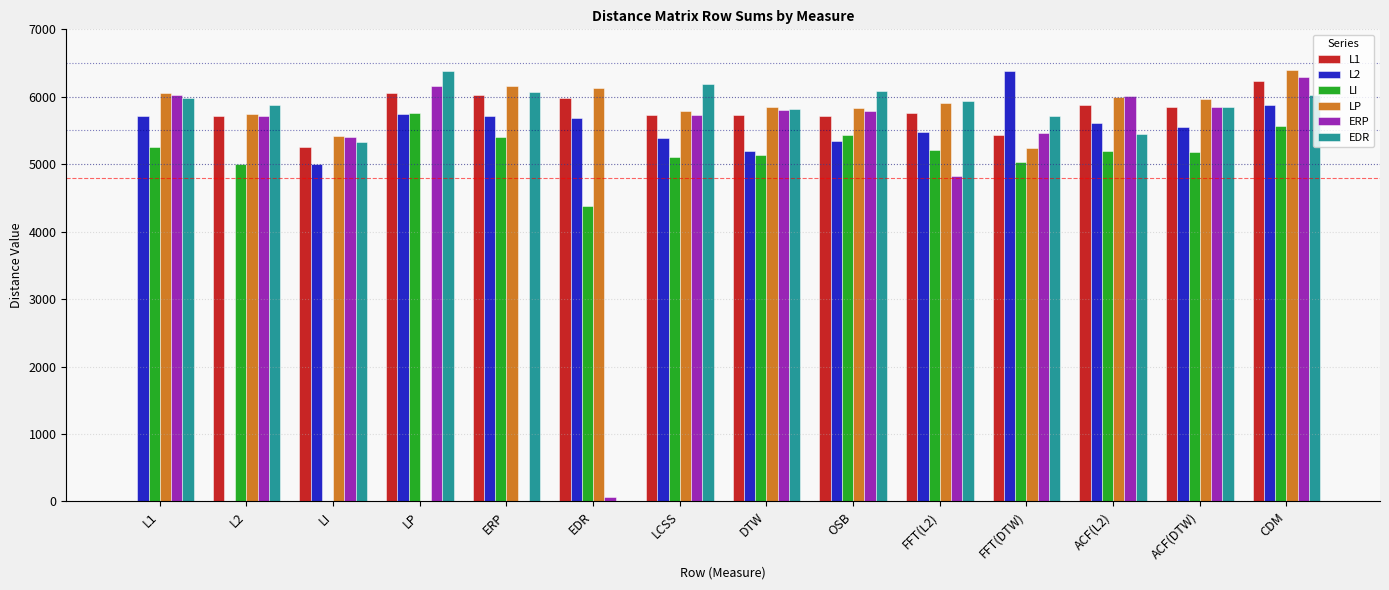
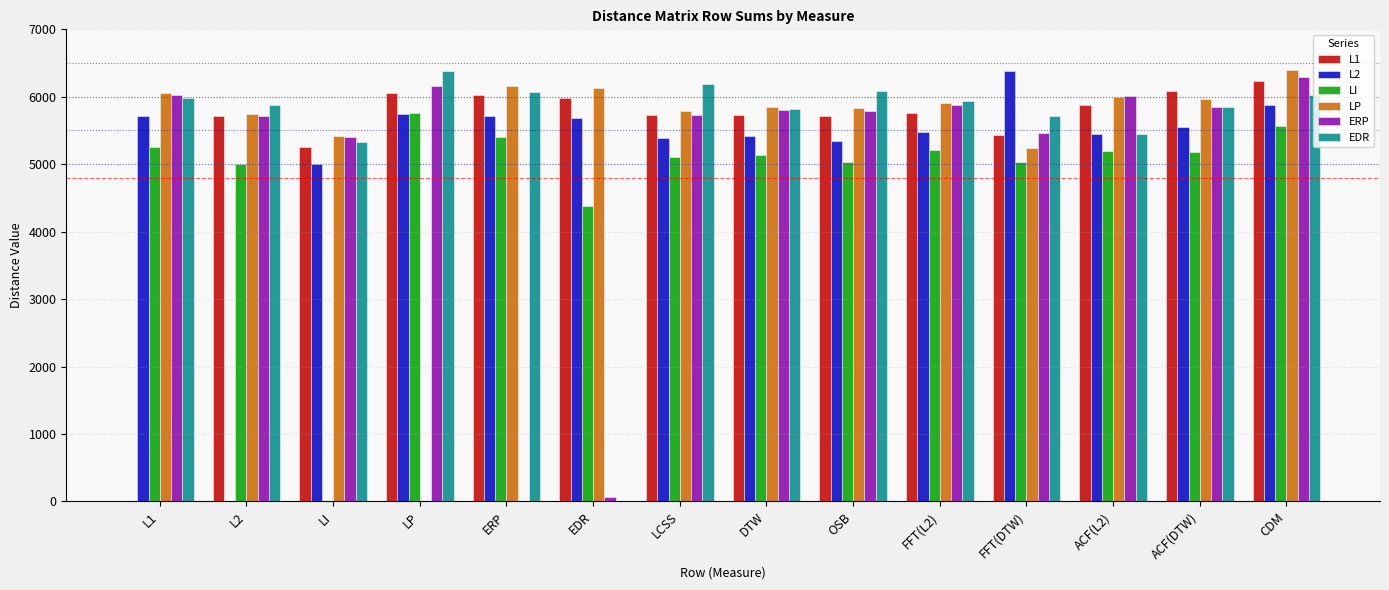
  {
    "L1": {
      "L1": 0,
      "L2": 5700,
      "LI": 5300,
      "LP": 6100,
      "ERP": 6000,
      "EDR": 6000,
      "LCSS": 5700,
      "DTW": 5700,
      "OSB": 5700,
      "FFT(L2)": 5800,
      "FFT(DTW)": 5400,
      "ACF(L2)": 5900,
-     "ACF(DTW)": 5800,
+     "ACF(DTW)": 6100,
      "CDM": 6200
    },
    "L2": {
      "L1": 5700,
      "L2": 0,
      "LI": 5000,
      "LP": 5700,
      "ERP": 5700,
      "EDR": 5700,
      "LCSS": 5400,
-     "DTW": 5200,
+     "DTW": 5400,
      "OSB": 5300,
      "FFT(L2)": 5500,
      "FFT(DTW)": 6400,
-     "ACF(L2)": 5600,
+     "ACF(L2)": 5400,
      "ACF(DTW)": 5600,
      "CDM": 5900
    },
    "LI": {
      "L1": 5300,
      "L2": 5000,
      "LI": 0,
      "LP": 5800,
      "ERP": 5400,
      "EDR": 4400,
      "LCSS": 5100,
      "DTW": 5100,
-     "OSB": 5400,
+     "OSB": 5000,
      "FFT(L2)": 5200,
      "FFT(DTW)": 5000,
      "ACF(L2)": 5200,
      "ACF(DTW)": 5200,
      "CDM": 5600
    },
    "LP": {
      "L1": 6100,
      "L2": 5700,
      "LI": 5400,
      "LP": 0,
      "ERP": 6200,
      "EDR": 6100,
      "LCSS": 5800,
      "DTW": 5900,
      "OSB": 5800,
      "FFT(L2)": 5900,
      "FFT(DTW)": 5200,
      "ACF(L2)": 6000,
      "ACF(DTW)": 6000,
      "CDM": 6400
    },
    "ERP": {
      "L1": 6000,
      "L2": 5700,
      "LI": 5400,
      "LP": 6200,
      "ERP": 0,
      "EDR": 100,
      "LCSS": 5700,
      "DTW": 5800,
      "OSB": 5800,
-     "FFT(L2)": 4800,
+     "FFT(L2)": 5900,
      "FFT(DTW)": 5500,
      "ACF(L2)": 6000,
      "ACF(DTW)": 5900,
      "CDM": 6300
    },
    "EDR": {
      "L1": 6000,
      "L2": 5900,
      "LI": 5300,
      "LP": 6400,
      "ERP": 6100,
      "EDR": 0,
      "LCSS": 6200,
      "DTW": 5800,
      "OSB": 6100,
      "FFT(L2)": 5900,
      "FFT(DTW)": 5700,
      "ACF(L2)": 5400,
      "ACF(DTW)": 5800
    }
  }
